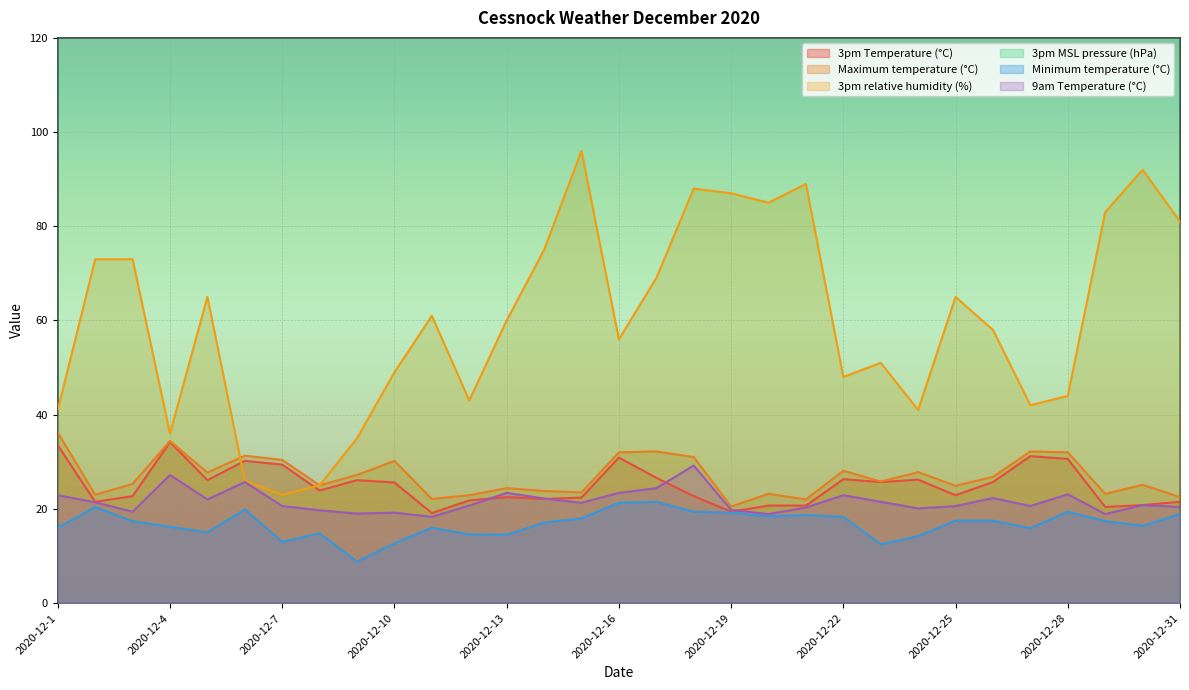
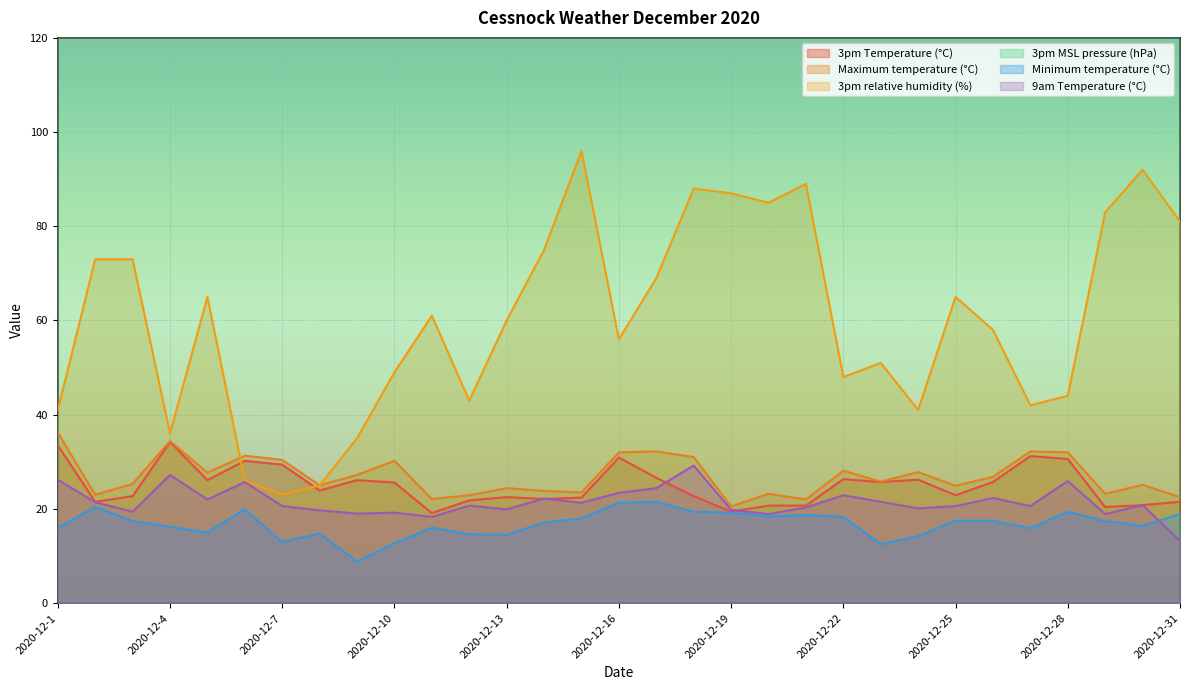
  {
    "9am Temperature (°C)": {
-     "2020-12-1": 23,
+     "2020-12-1": 26,
      "2020-12-4": 27,
      "2020-12-7": 21,
      "2020-12-10": 19,
-     "2020-12-13": 23,
+     "2020-12-13": 20,
      "2020-12-16": 23,
      "2020-12-22": 23,
      "2020-12-25": 21,
-     "2020-12-28": 23,
-     "2020-12-31": 20
+     "2020-12-28": 26,
+     "2020-12-31": 13
    }
  }
